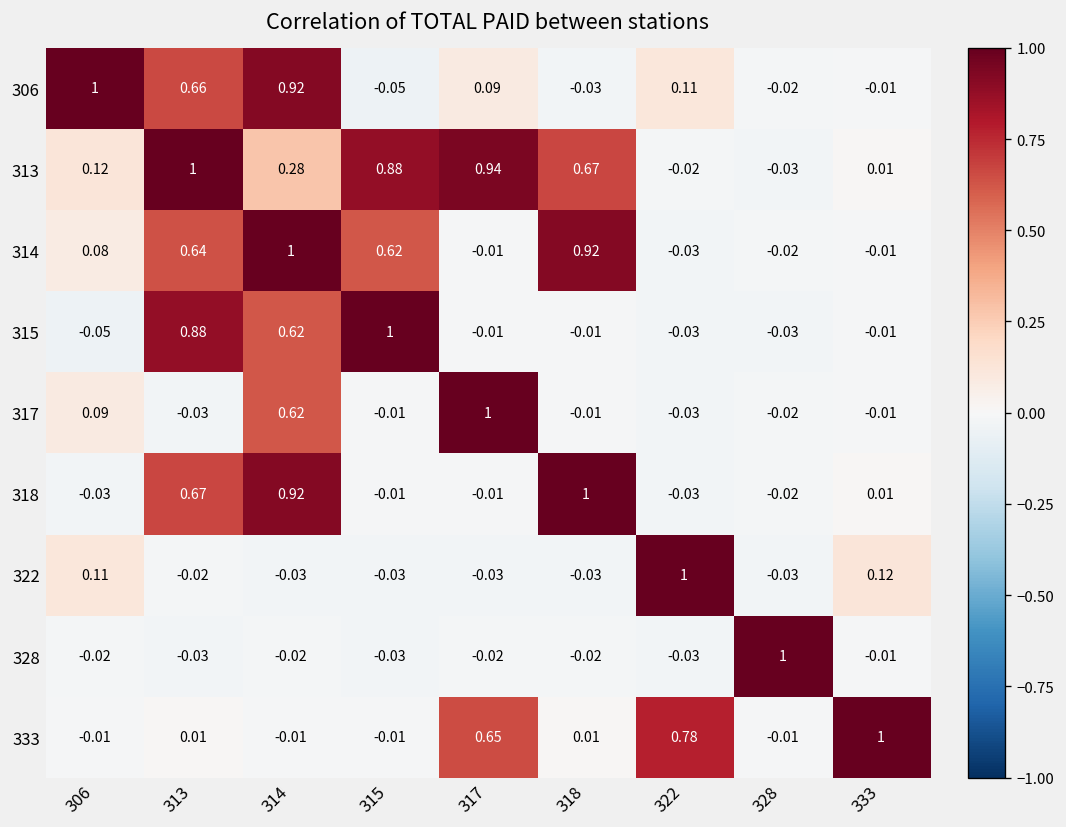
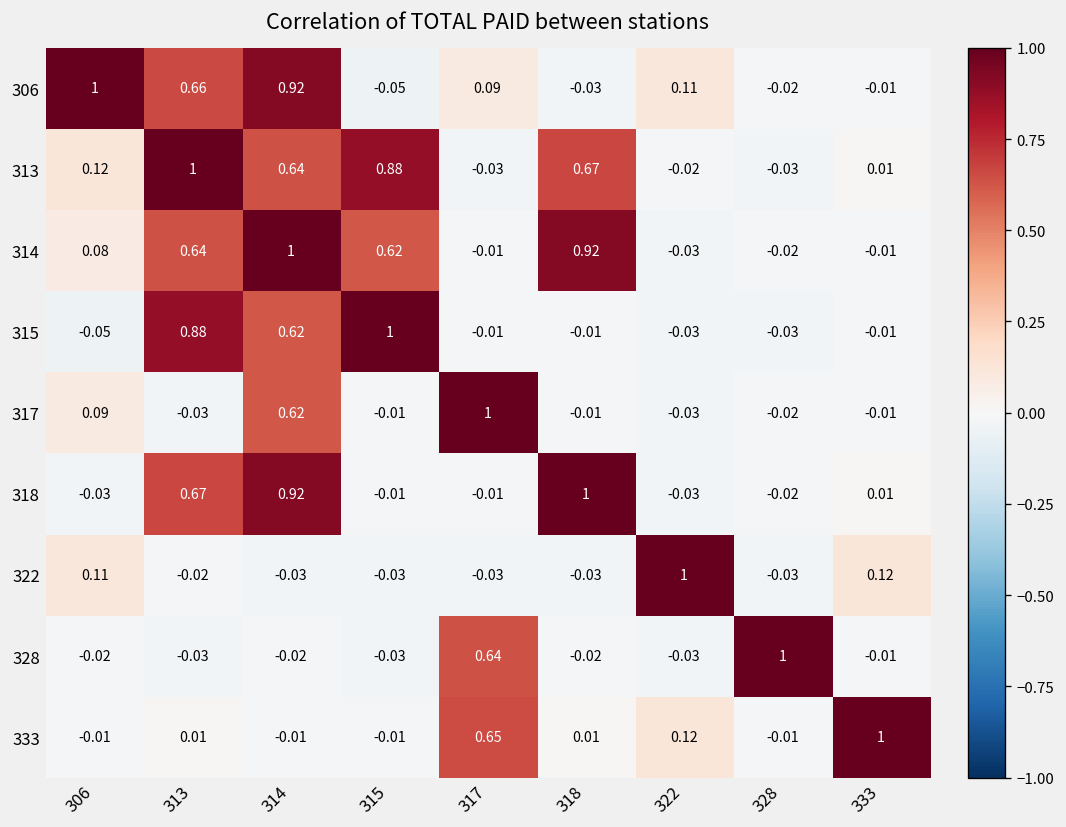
  {
    "306": {
      "306": 1,
      "313": 0.66,
      "314": 0.92,
      "315": -0.05,
      "317": 0.09,
      "318": -0.03,
      "322": 0.11,
      "328": -0.02,
      "333": -0.01
    },
    "313": {
      "306": 0.12,
      "313": 1,
-     "314": 0.28,
+     "314": 0.64,
      "315": 0.88,
-     "317": 0.94,
+     "317": -0.03,
      "318": 0.67,
      "322": -0.02,
      "328": -0.03,
      "333": 0.01
    },
    "314": {
      "306": 0.08,
      "313": 0.64,
      "314": 1,
      "315": 0.62,
      "317": -0.01,
      "318": 0.92,
      "322": -0.03,
      "328": -0.02,
      "333": -0.01
    },
    "315": {
      "306": -0.05,
      "313": 0.88,
      "314": 0.62,
      "315": 1,
      "317": -0.01,
      "318": -0.01,
      "322": -0.03,
      "328": -0.03,
      "333": -0.01
    },
    "317": {
      "306": 0.09,
      "313": -0.03,
      "314": 0.62,
      "315": -0.01,
      "317": 1,
      "318": -0.01,
      "322": -0.03,
      "328": -0.02,
      "333": -0.01
    },
    "318": {
      "306": -0.03,
      "313": 0.67,
      "314": 0.92,
      "315": -0.01,
      "317": -0.01,
      "318": 1,
      "322": -0.03,
      "328": -0.02,
      "333": 0.01
    },
    "322": {
      "306": 0.11,
      "313": -0.02,
      "314": -0.03,
      "315": -0.03,
      "317": -0.03,
      "318": -0.03,
      "322": 1,
      "328": -0.03,
      "333": 0.12
    },
    "328": {
      "306": -0.02,
      "313": -0.03,
      "314": -0.02,
      "315": -0.03,
-     "317": -0.02,
+     "317": 0.64,
      "318": -0.02,
      "322": -0.03,
      "328": 1,
      "333": -0.01
    },
    "333": {
      "306": -0.01,
      "313": 0.01,
      "314": -0.01,
      "315": -0.01,
      "317": 0.65,
      "318": 0.01,
-     "322": 0.78,
+     "322": 0.12,
      "328": -0.01,
      "333": 1
    }
  }
